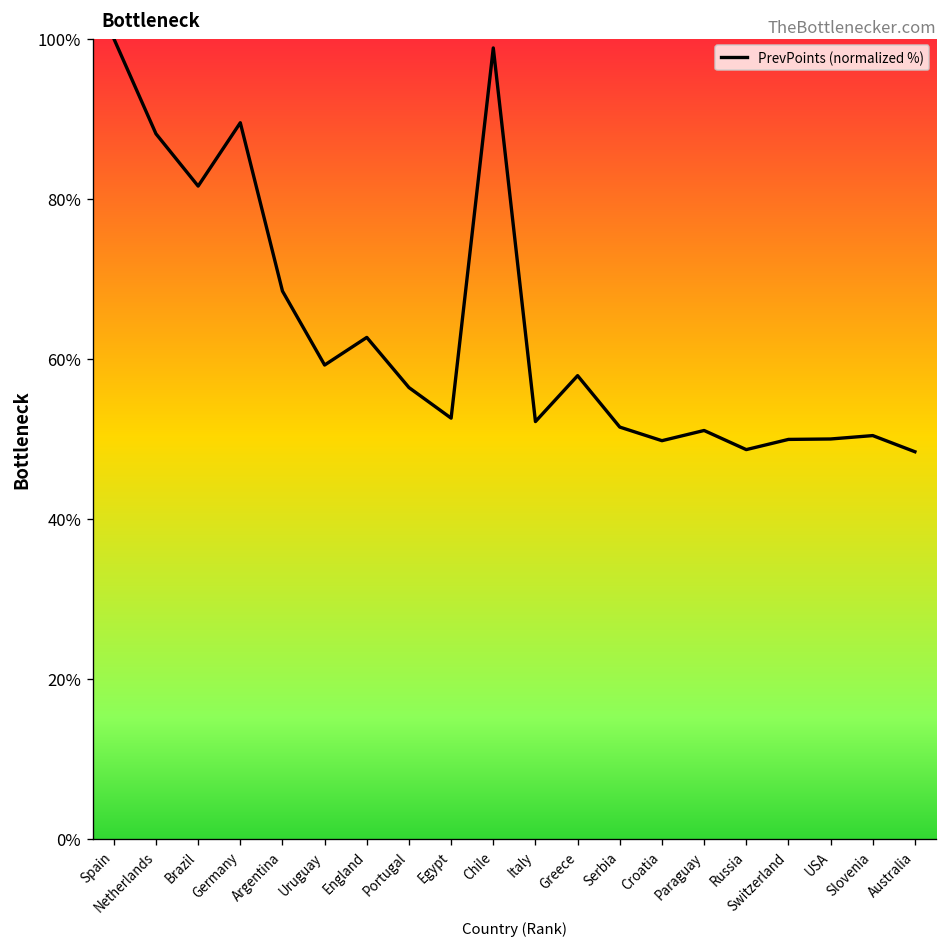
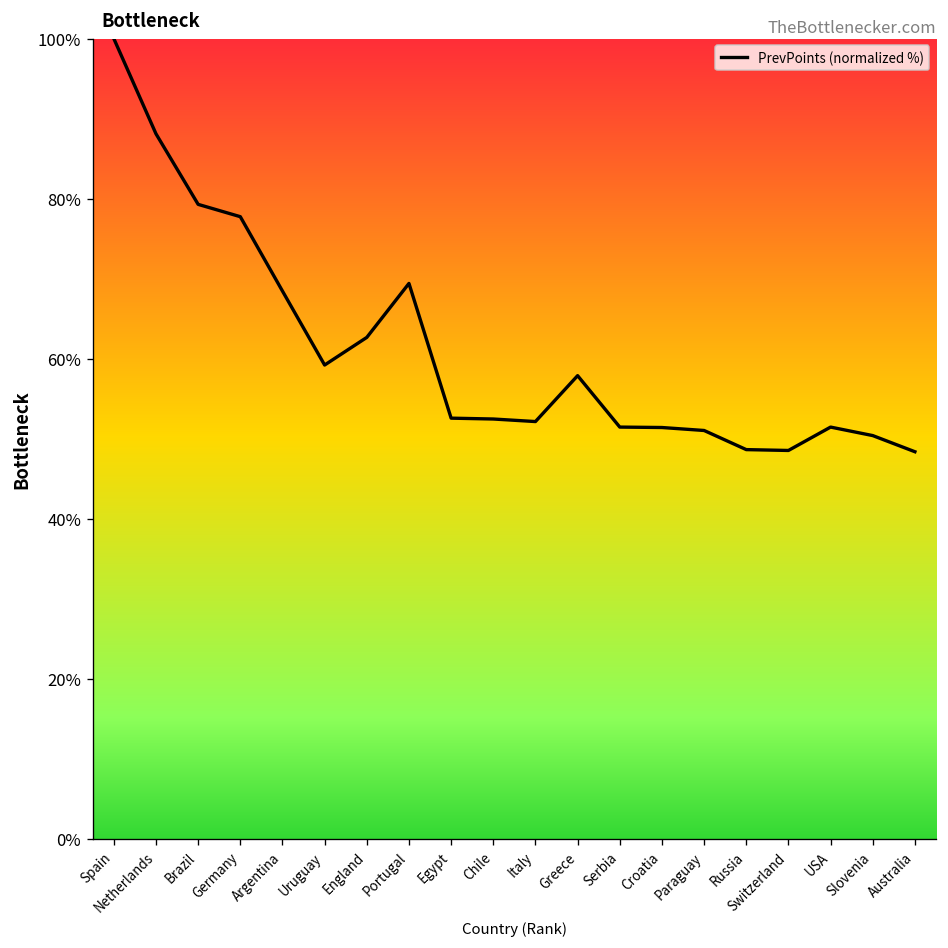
  {
    "Spain": "100%",
    "Netherlands": "88%",
-   "Brazil": "82%",
-   "Germany": "89%",
+   "Brazil": "79%",
+   "Germany": "78%",
    "Argentina": "68%",
    "Uruguay": "59%",
    "England": "63%",
-   "Portugal": "56%",
+   "Portugal": "69%",
    "Egypt": "53%",
-   "Chile": "99%",
+   "Chile": "52%",
    "Italy": "52%",
    "Greece": "58%",
    "Serbia": "51%",
-   "Croatia": "50%",
+   "Croatia": "51%",
    "Paraguay": "51%",
    "Russia": "49%",
-   "Switzerland": "50%",
-   "USA": "50%",
+   "Switzerland": "49%",
+   "USA": "51%",
    "Slovenia": "50%",
    "Australia": "48%"
  }
